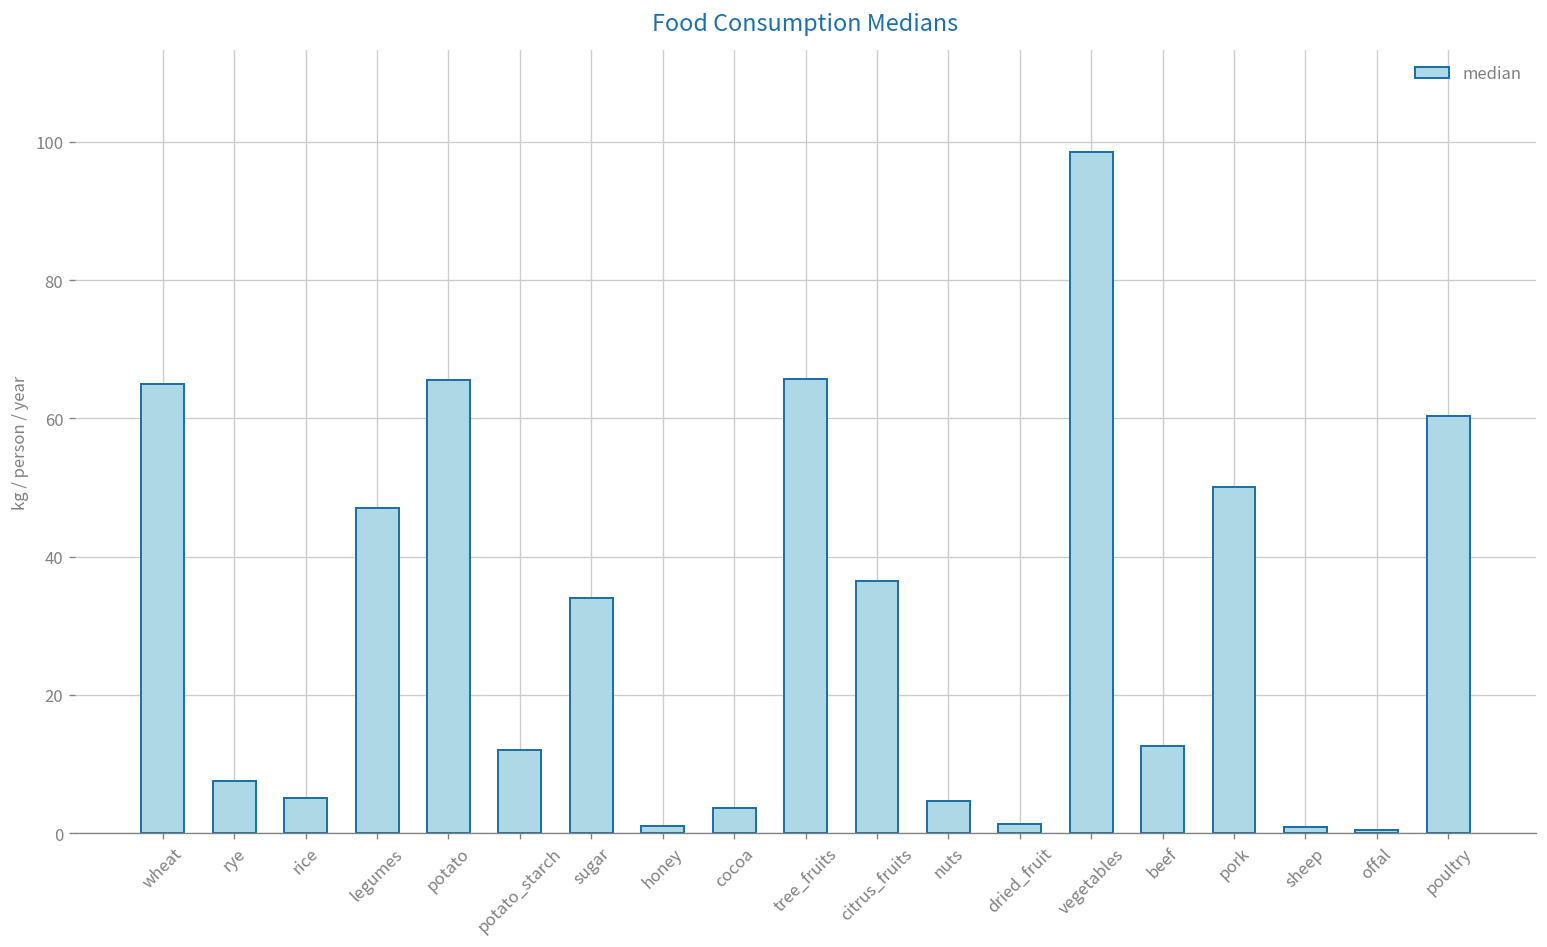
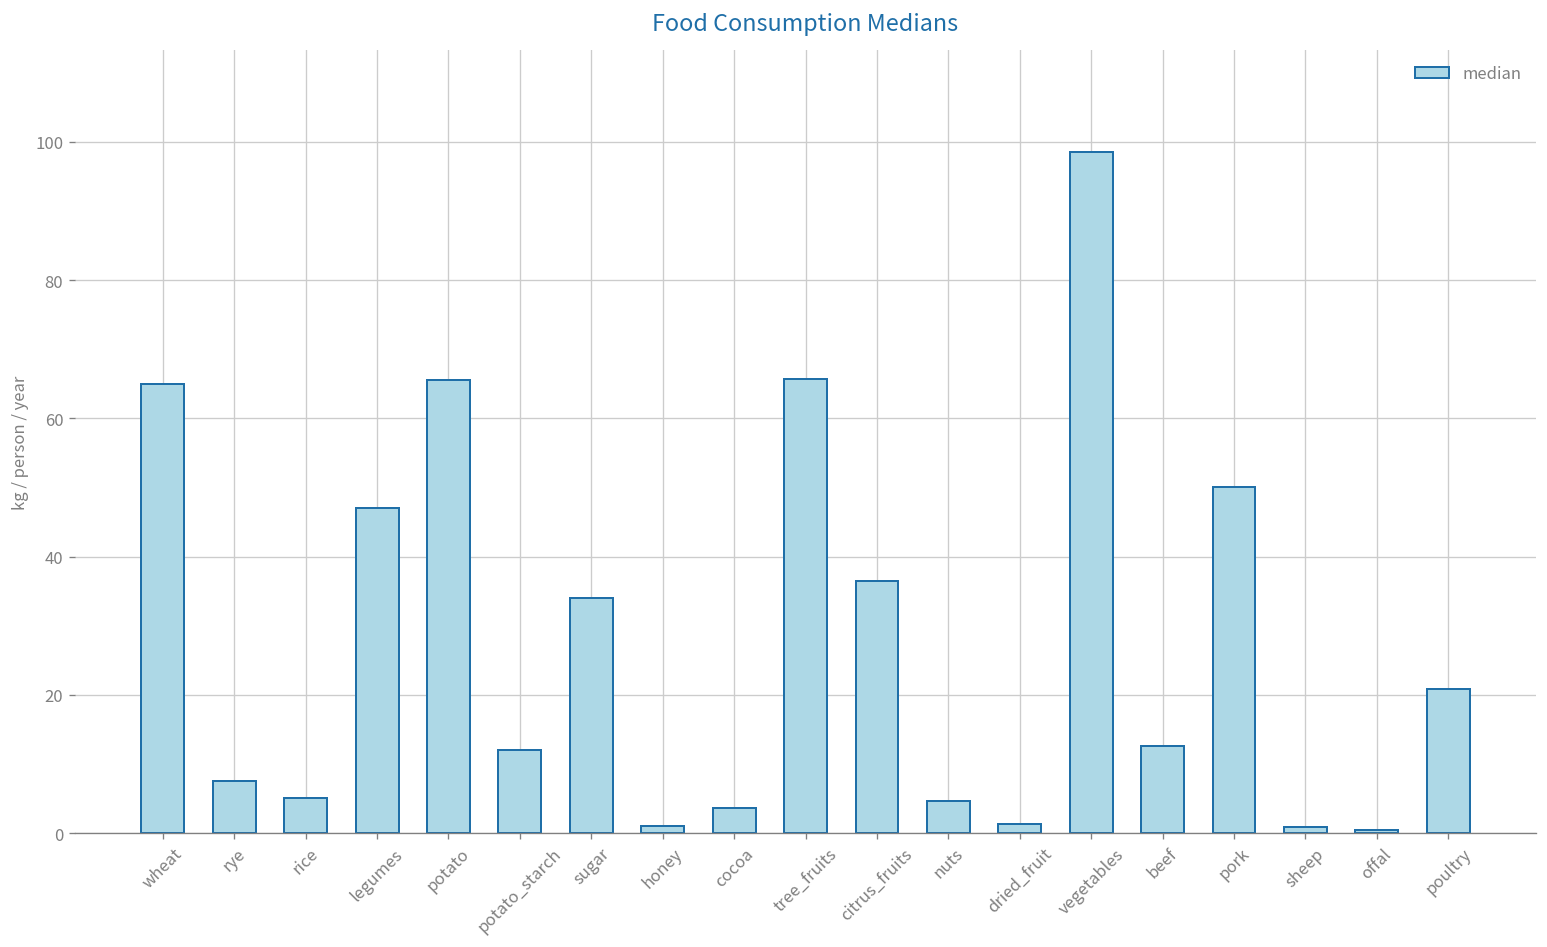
  {
    "wheat": 65,
    "rye": 8,
    "rice": 5,
    "legumes": 47,
    "potato": 66,
    "potato_starch": 12,
    "sugar": 34,
    "honey": 1,
    "cocoa": 4,
    "tree_fruits": 66,
    "citrus_fruits": 37,
    "nuts": 5,
    "dried_fruit": 1,
    "vegetables": 99,
    "beef": 13,
    "pork": 50,
    "sheep": 1,
    "offal": 1,
-   "poultry": 60
+   "poultry": 21
  }
